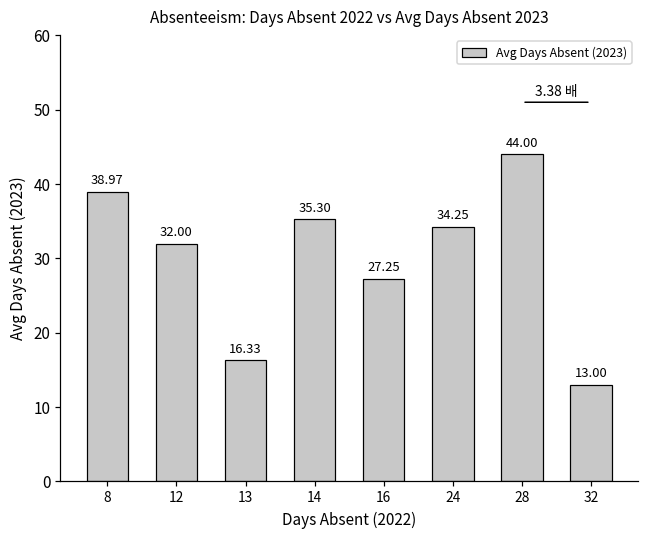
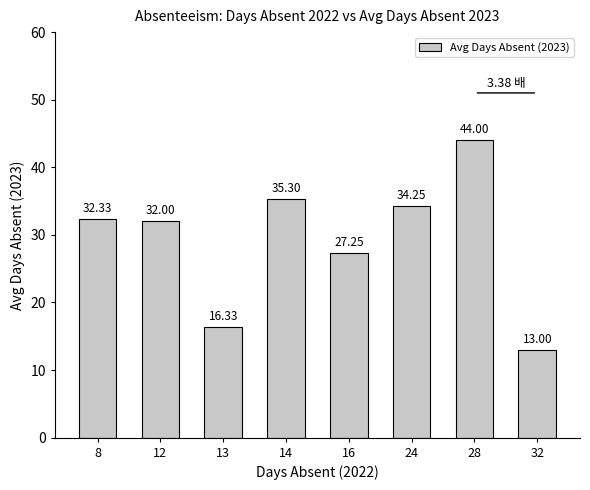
  {
-   "8": 38.97,
+   "8": 32.33,
    "12": 32.00,
    "13": 16.33,
    "14": 35.30,
    "16": 27.25,
    "24": 34.25,
    "28": 44.00,
    "32": 13.00
  }
